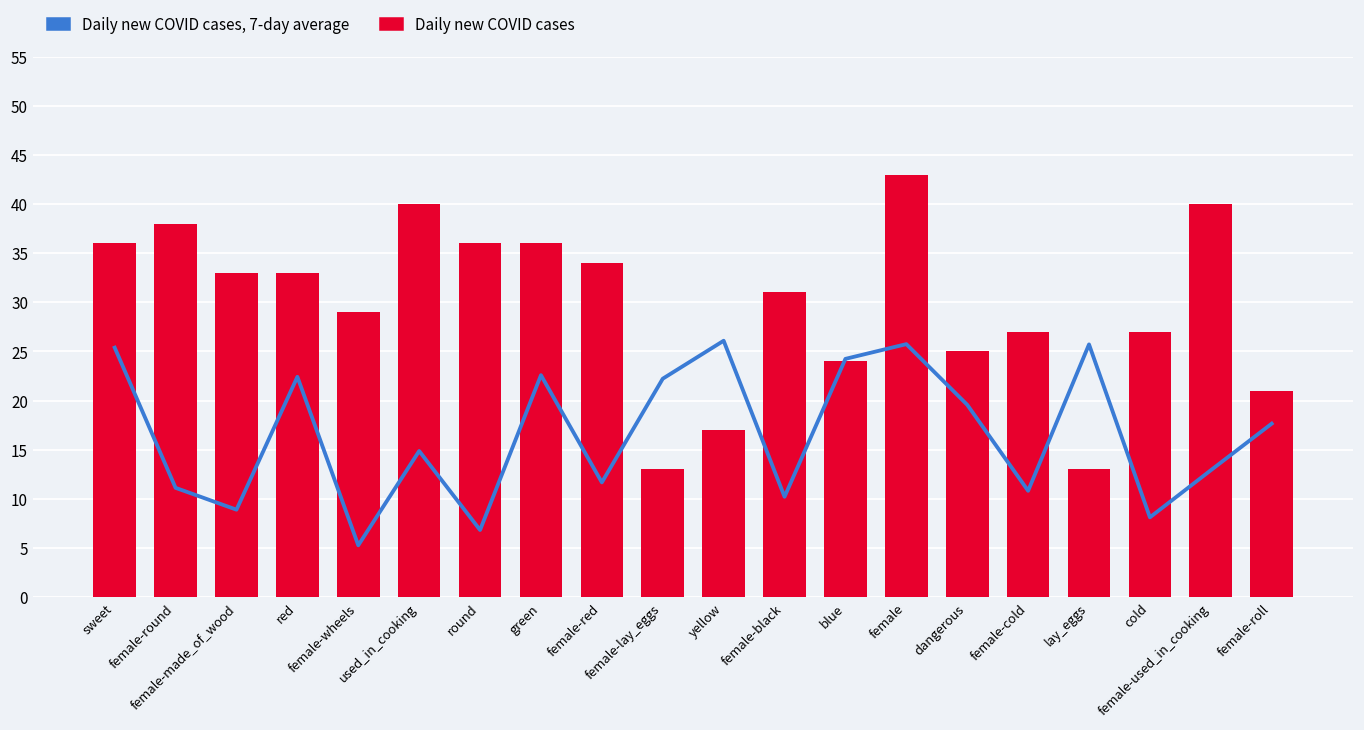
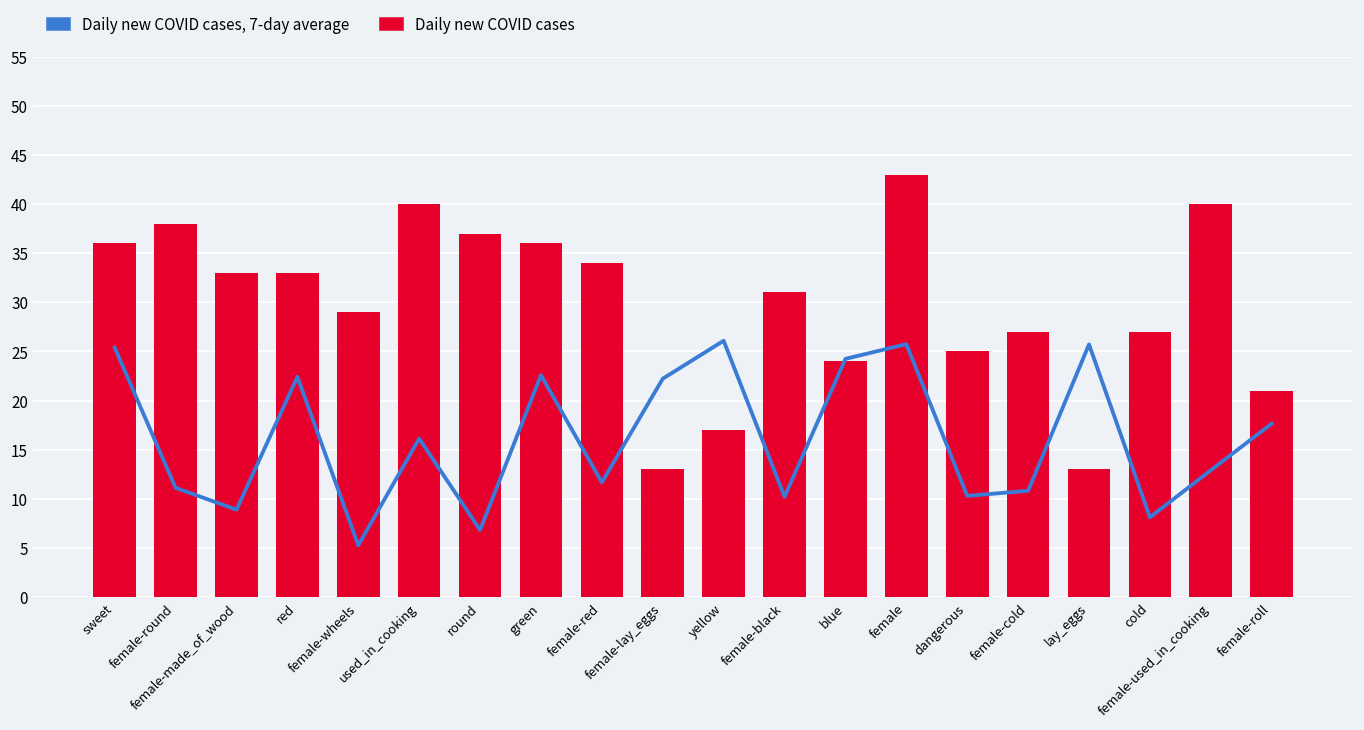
  {
    "Daily new COVID cases": {
      "sweet": 36,
      "female-round": 38,
      "female-made_of_wood": 33,
      "red": 33,
      "female-wheels": 29,
      "used_in_cooking": 40,
-     "round": 36,
+     "round": 37,
      "green": 36,
      "female-red": 34,
      "female-lay_eggs": 13,
      "yellow": 17,
      "female-black": 31,
      "blue": 24,
      "female": 43,
      "dangerous": 25,
      "female-cold": 27,
      "lay_eggs": 13,
      "cold": 27,
      "female-used_in_cooking": 40,
      "female-roll": 21
    },
    "Daily new COVID cases, 7-day average": {
      "sweet": 25,
      "female-round": 11,
      "female-made_of_wood": 9,
      "red": 22,
      "female-wheels": 5,
-     "used_in_cooking": 15,
+     "used_in_cooking": 16,
      "round": 7,
      "green": 23,
      "female-red": 12,
      "female-lay_eggs": 22,
      "yellow": 26,
      "female-black": 10,
      "blue": 24,
      "female": 26,
-     "dangerous": 20,
+     "dangerous": 10,
      "female-cold": 11,
      "lay_eggs": 26,
      "cold": 8,
      "female-used_in_cooking": 13,
      "female-roll": 18
    }
  }
